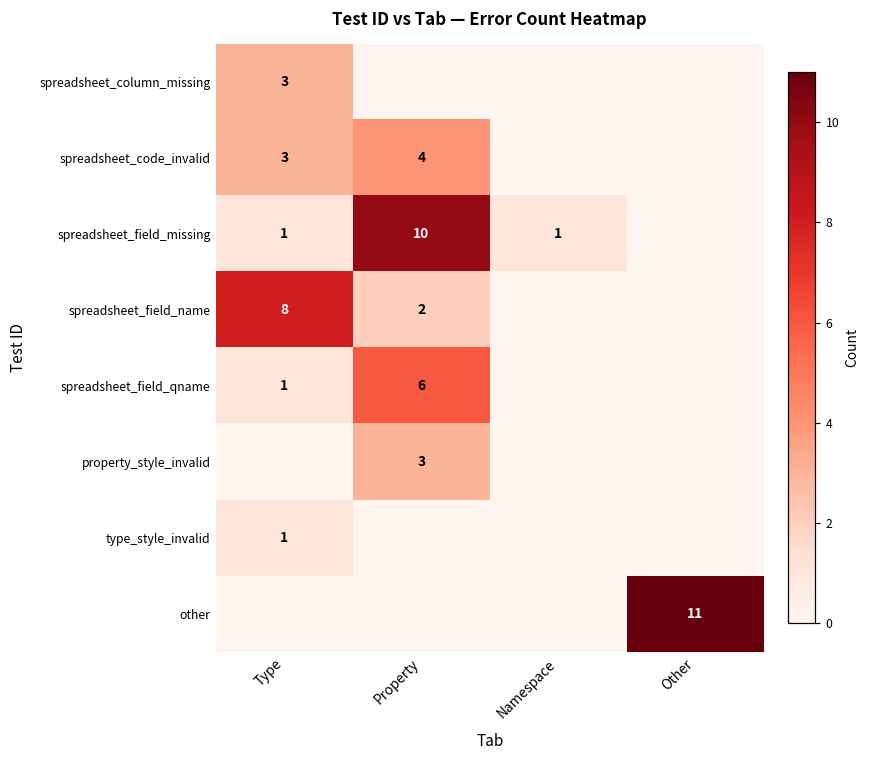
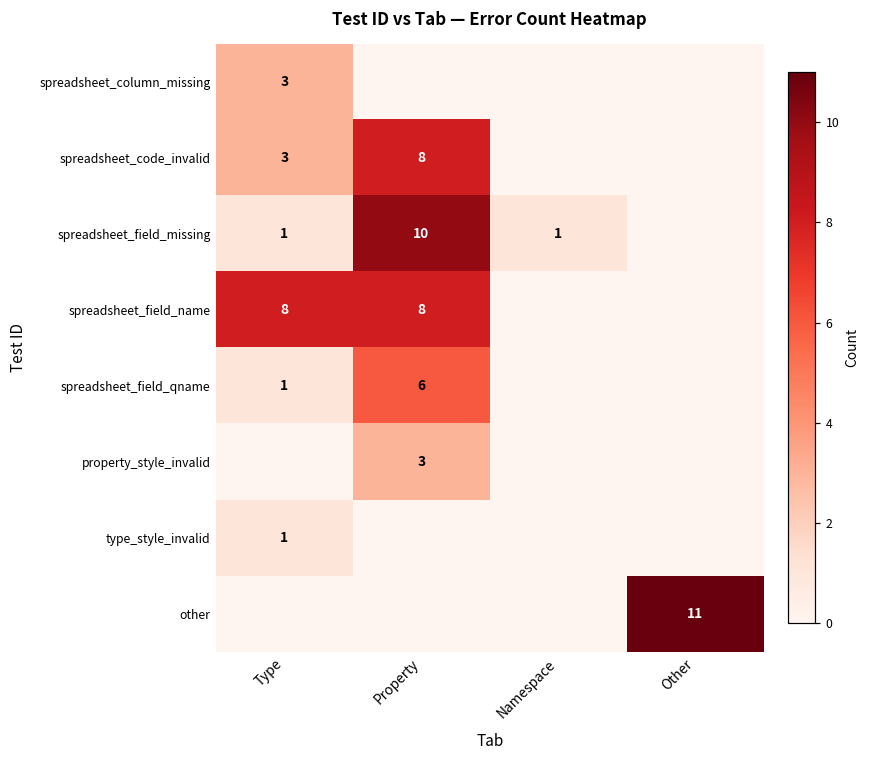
  {
    "spreadsheet_column_missing": {
      "Type": 3
    },
    "spreadsheet_code_invalid": {
      "Type": 3,
-     "Property": 4
+     "Property": 8
    },
    "spreadsheet_field_missing": {
      "Type": 1,
      "Property": 10,
      "Namespace": 1
    },
    "spreadsheet_field_name": {
      "Type": 8,
-     "Property": 2
+     "Property": 8
    },
    "spreadsheet_field_qname": {
      "Type": 1,
      "Property": 6
    },
    "property_style_invalid": {
      "Property": 3
    },
    "type_style_invalid": {
      "Type": 1
    },
    "other": {
      "Other": 11
    }
  }
